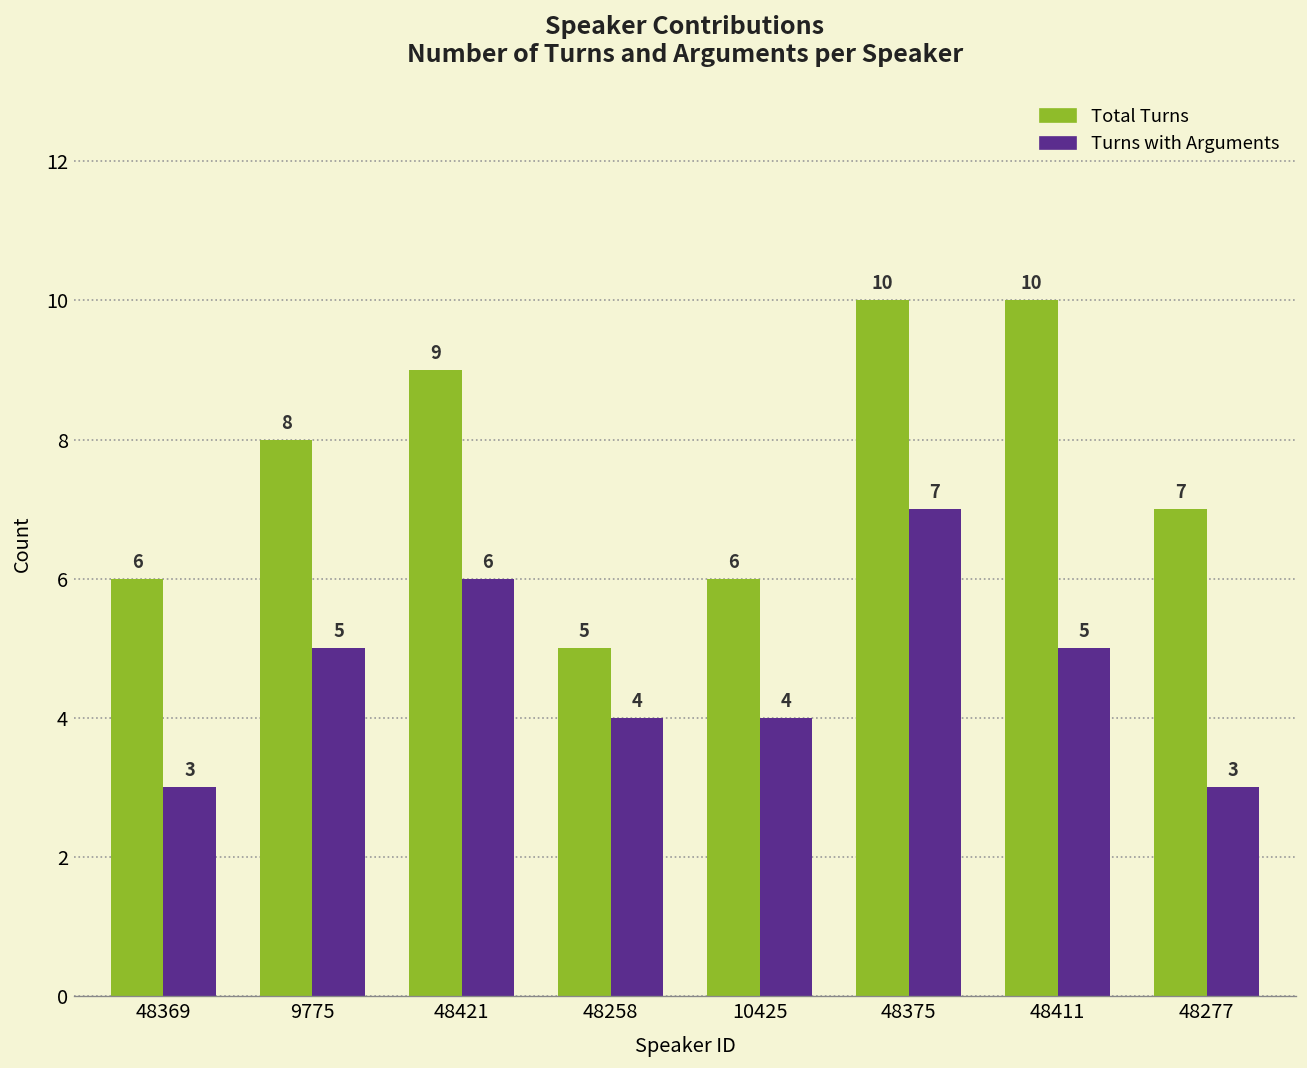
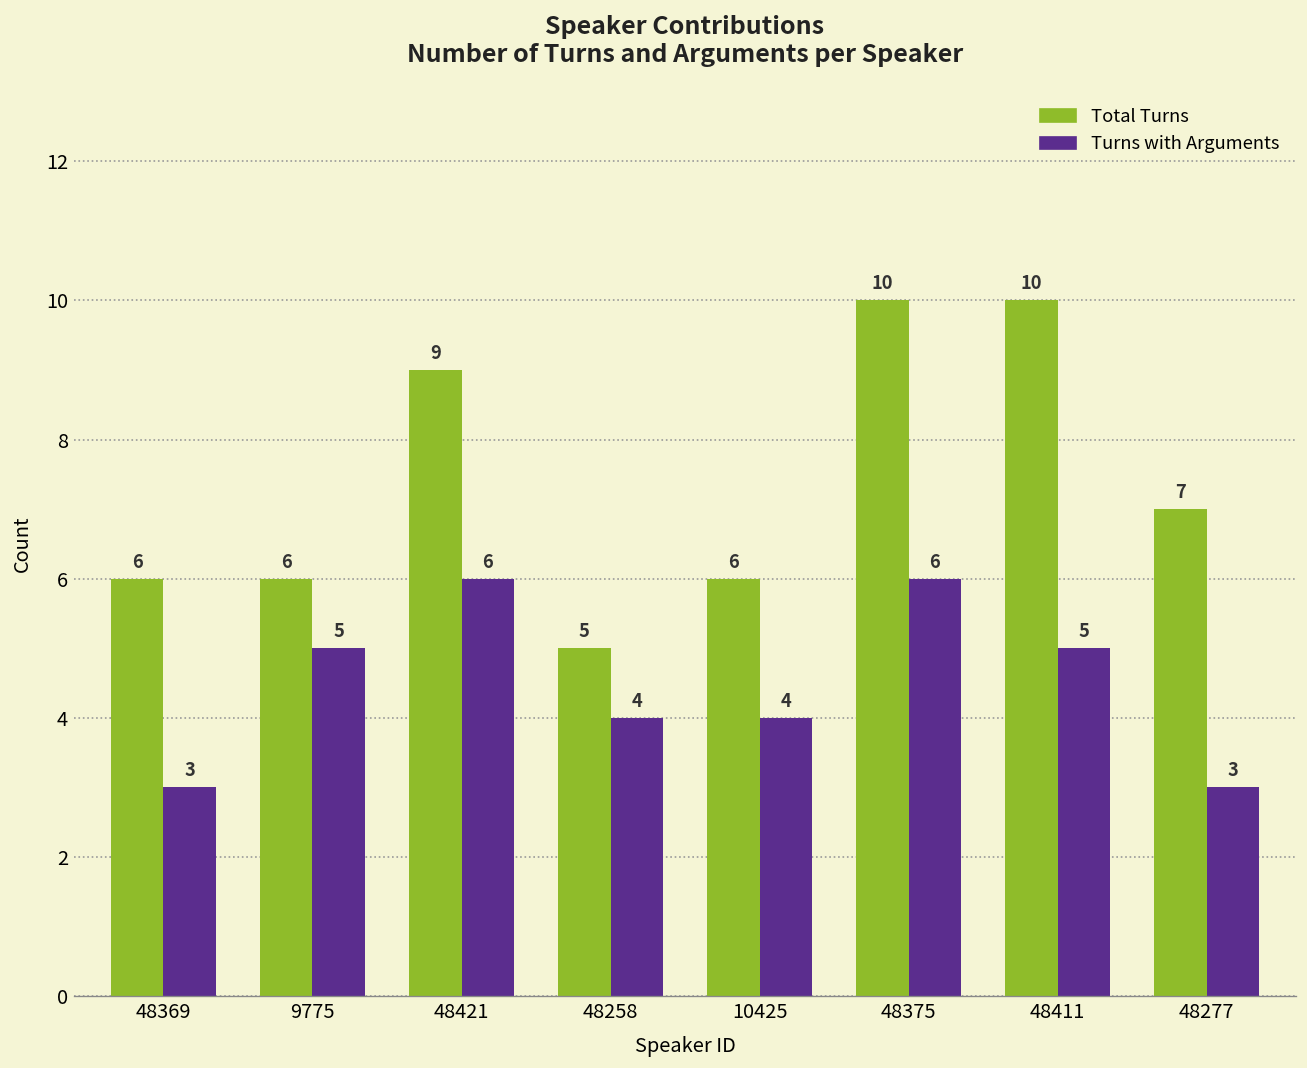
  {
    "Total Turns": {
      "48369": 6,
-     "9775": 8,
+     "9775": 6,
      "48421": 9,
      "48258": 5,
      "10425": 6,
      "48375": 10,
      "48411": 10,
      "48277": 7
    },
    "Turns with Arguments": {
      "48369": 3,
      "9775": 5,
      "48421": 6,
      "48258": 4,
      "10425": 4,
-     "48375": 7,
+     "48375": 6,
      "48411": 5,
      "48277": 3
    }
  }
